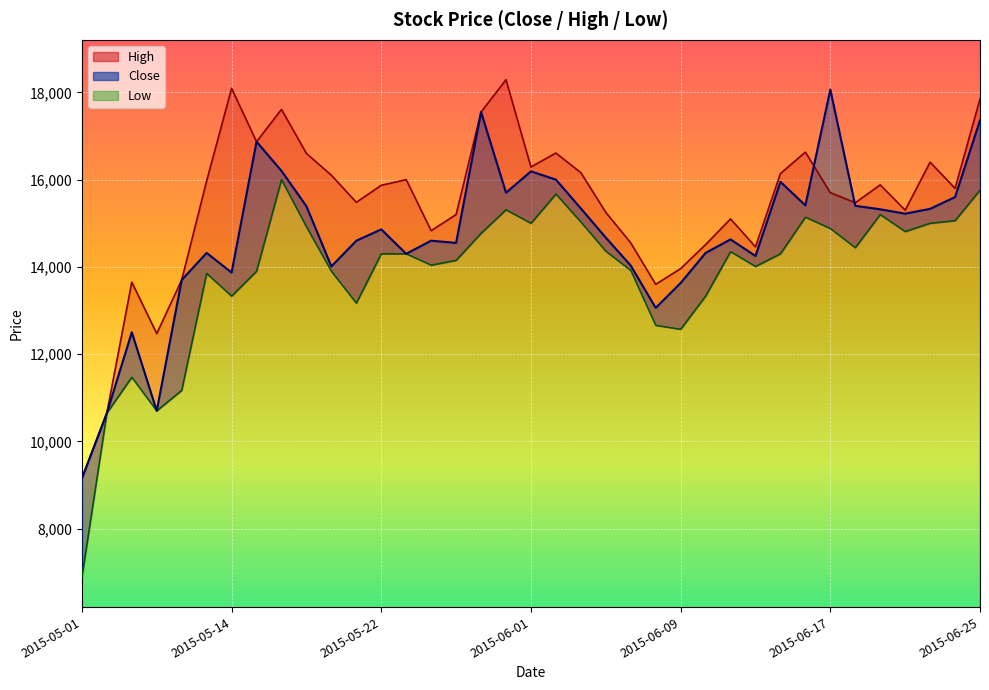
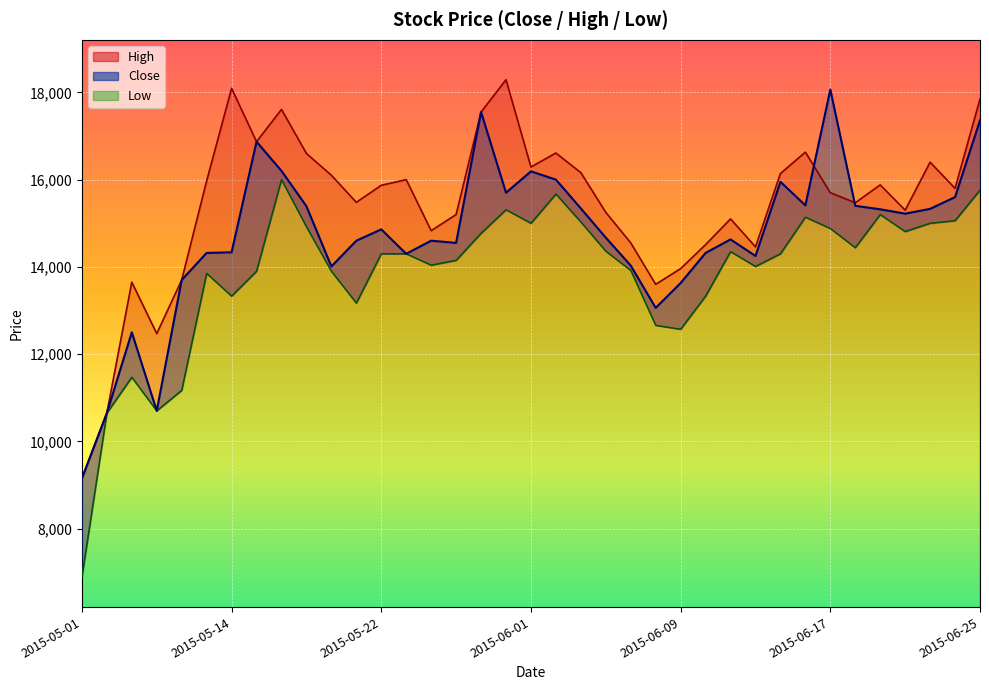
  {
    "High": {
      "2015-05-14": "18,100",
      "2015-05-22": "15,900",
      "2015-06-01": "16,300",
      "2015-06-09": "14,000",
      "2015-06-17": "15,700",
      "2015-06-25": "17,900"
    },
    "Close": {
-     "2015-05-14": "13,900",
+     "2015-05-14": "14,300",
      "2015-05-22": "14,900",
      "2015-06-01": "16,200",
      "2015-06-09": "13,600",
      "2015-06-17": "18,100",
      "2015-06-25": "17,400"
    },
    "Low": {
      "2015-05-01": "6,900",
      "2015-05-14": "13,300",
      "2015-05-22": "14,300",
      "2015-06-01": "15,000",
      "2015-06-09": "12,600",
      "2015-06-17": "14,900",
      "2015-06-25": "15,800"
    }
  }
